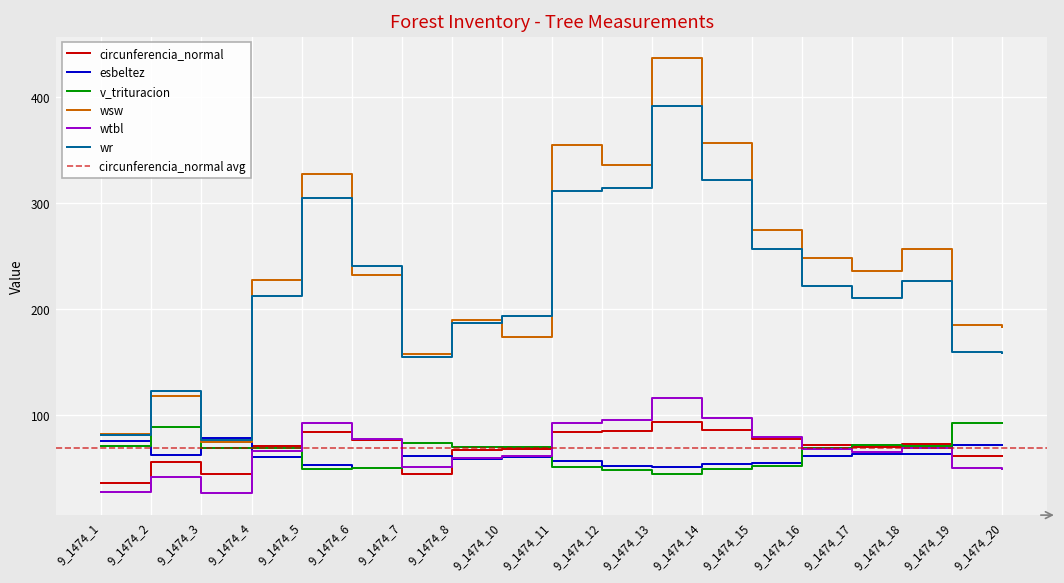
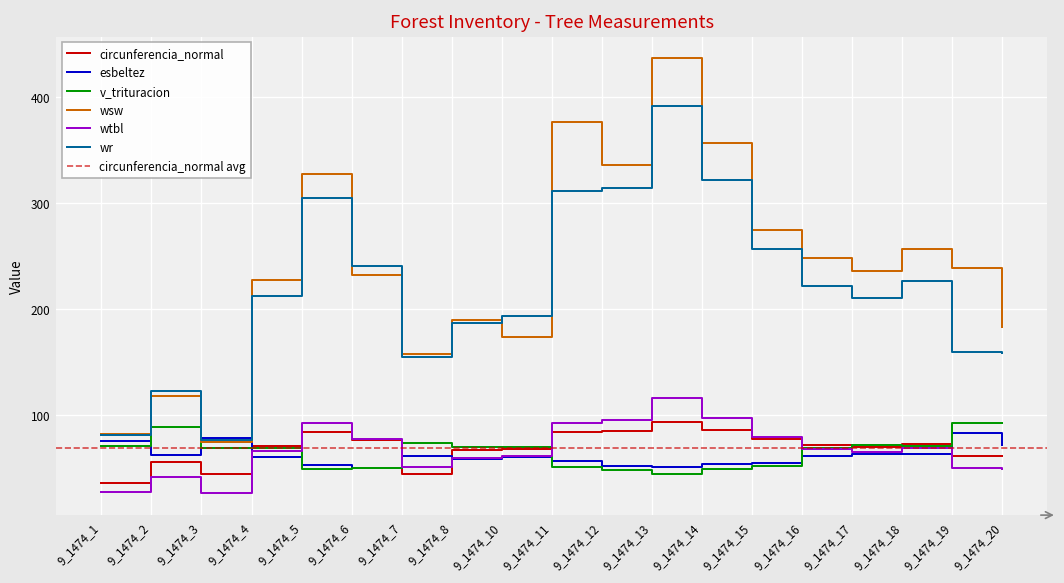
  {
    "circunferencia_normal": {
      "9_1474_1": 40,
      "9_1474_2": 60,
      "9_1474_3": 40,
      "9_1474_5": 80,
      "9_1474_7": 40,
      "9_1474_11": 80,
      "9_1474_12": 90,
      "9_1474_13": 90,
      "9_1474_14": 90,
      "9_1474_19": 60,
      "9_1474_20": 60
    },
    "esbeltez": {
      "9_1474_1": 80,
      "9_1474_2": 60,
      "9_1474_4": 60,
      "9_1474_5": 50,
      "9_1474_7": 60,
      "9_1474_11": 60,
      "9_1474_12": 50,
      "9_1474_13": 50,
      "9_1474_14": 50,
      "9_1474_15": 50,
      "9_1474_16": 60,
      "9_1474_18": 60,
-     "9_1474_19": 70,
+     "9_1474_19": 80,
      "9_1474_20": 70
    },
    "v_trituracion": {
      "9_1474_1": 70,
      "9_1474_2": 90,
      "9_1474_3": 70,
      "9_1474_5": 50,
      "9_1474_7": 70,
      "9_1474_11": 50,
      "9_1474_12": 50,
      "9_1474_13": 40,
      "9_1474_14": 50,
      "9_1474_15": 50,
      "9_1474_19": 90,
      "9_1474_20": 90
    },
    "wsw": {
      "9_1474_2": 120,
      "9_1474_4": 230,
      "9_1474_5": 330,
      "9_1474_6": 230,
      "9_1474_8": 190,
      "9_1474_10": 170,
-     "9_1474_11": 350,
+     "9_1474_11": 380,
      "9_1474_12": 340,
      "9_1474_13": 440,
      "9_1474_14": 360,
      "9_1474_15": 270,
      "9_1474_16": 250,
      "9_1474_17": 240,
      "9_1474_18": 260,
-     "9_1474_19": 180,
+     "9_1474_19": 240,
      "9_1474_20": 180
    },
    "wtbl": {
      "9_1474_1": 30,
      "9_1474_2": 40,
      "9_1474_3": 30,
      "9_1474_4": 70,
      "9_1474_5": 90,
      "9_1474_7": 50,
      "9_1474_11": 90,
      "9_1474_12": 100,
      "9_1474_13": 120,
      "9_1474_14": 100,
      "9_1474_19": 50,
      "9_1474_20": 50
    },
    "wr": {
      "9_1474_2": 120,
      "9_1474_4": 210,
      "9_1474_5": 300,
      "9_1474_6": 240,
      "9_1474_8": 190,
      "9_1474_10": 190,
      "9_1474_11": 310,
      "9_1474_12": 310,
      "9_1474_13": 390,
      "9_1474_14": 320,
      "9_1474_15": 260,
      "9_1474_16": 220,
      "9_1474_17": 210,
      "9_1474_18": 230,
      "9_1474_19": 160,
      "9_1474_20": 160
    }
  }
